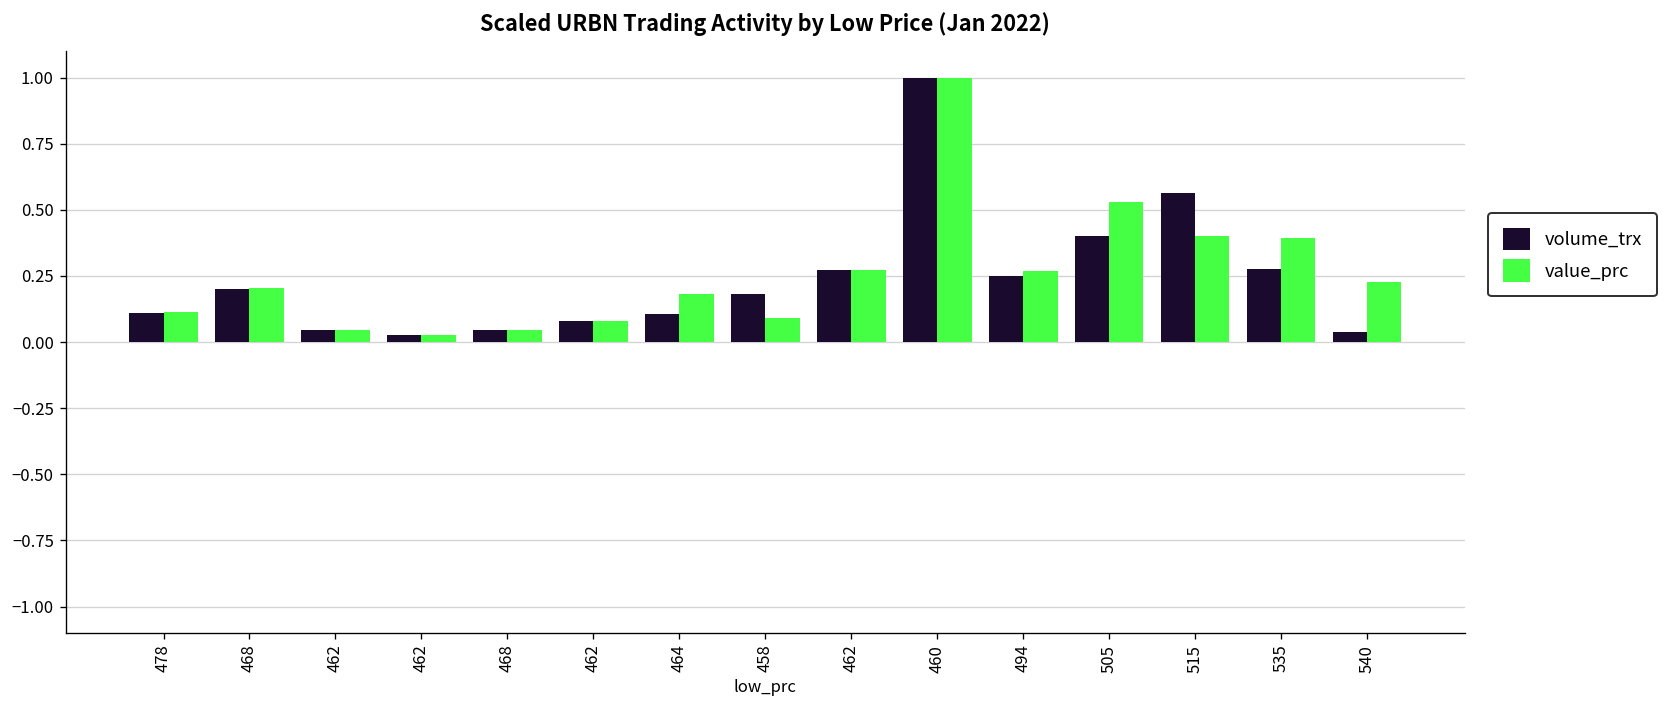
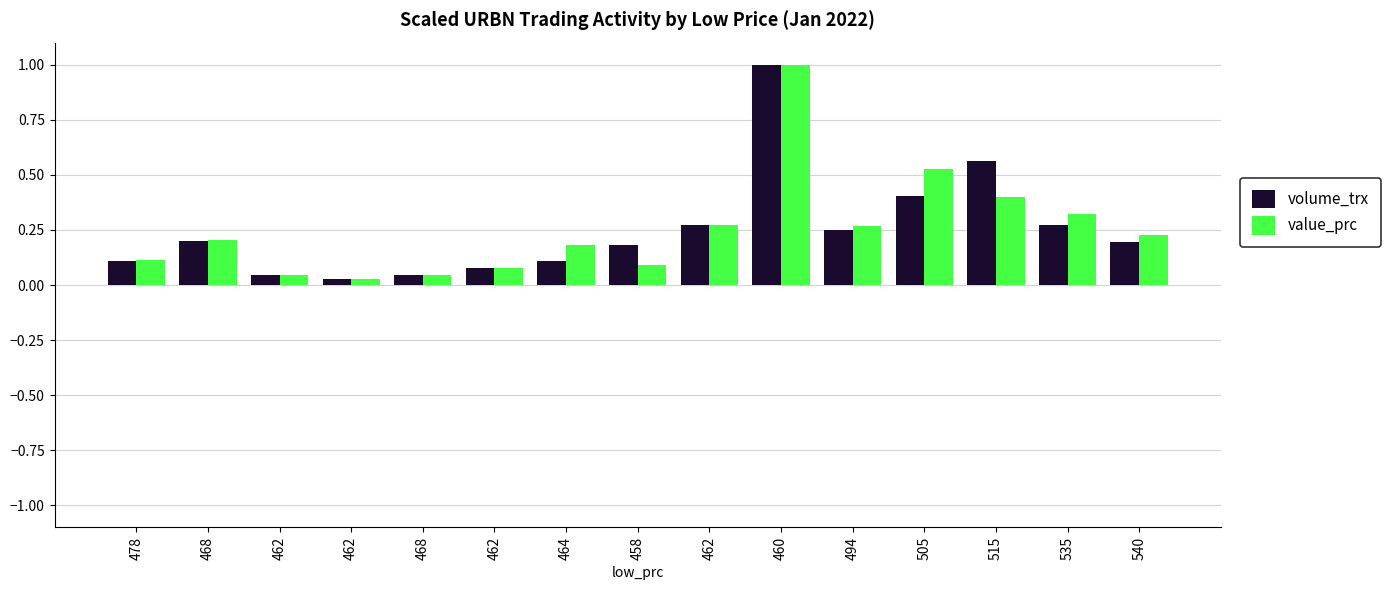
  {
    "volume_trx": {
      "478": 0.11,
      "464": 0.11,
      "458": 0.18,
      "460": 1.00,
      "494": 0.25,
      "505": 0.40,
      "515": 0.56,
      "535": 0.27,
-     "540": 0.04
+     "540": 0.20
    },
    "value_prc": {
      "478": 0.11,
      "464": 0.18,
      "458": 0.09,
      "460": 1.00,
      "494": 0.27,
      "505": 0.53,
      "515": 0.40,
-     "535": 0.40,
+     "535": 0.32,
      "540": 0.23
    }
  }
